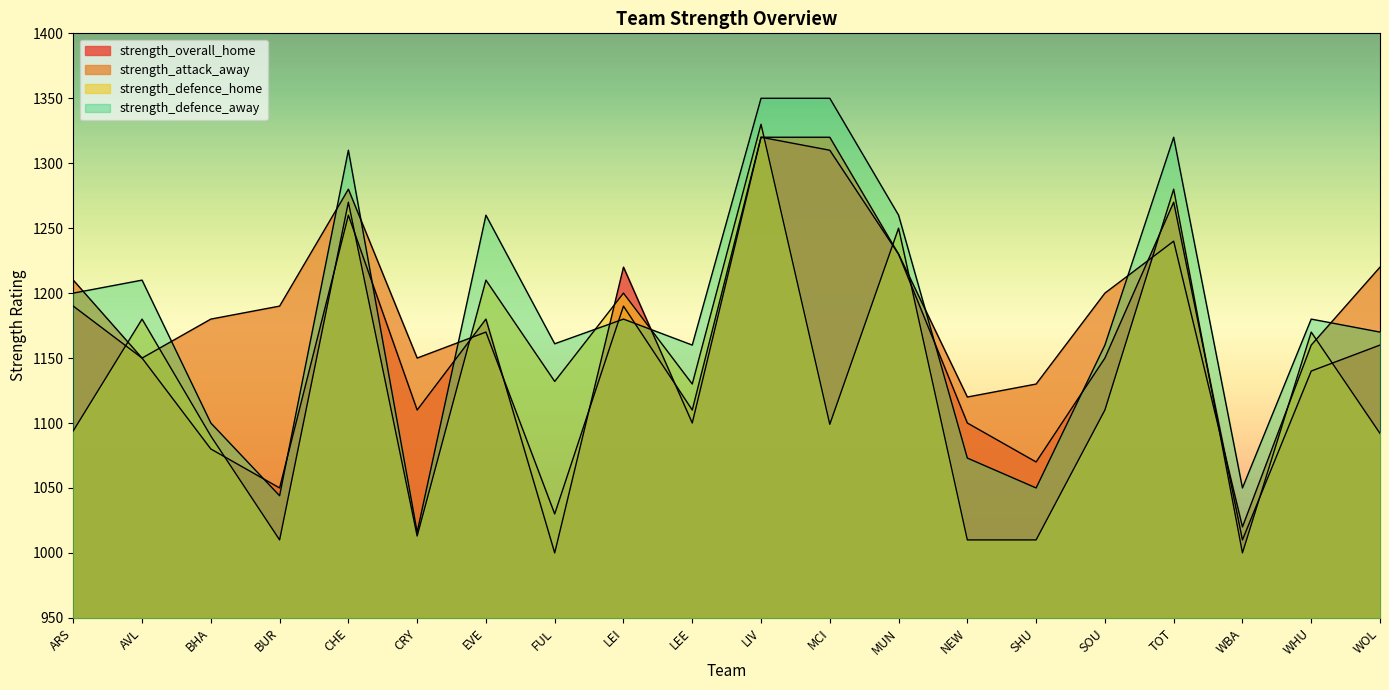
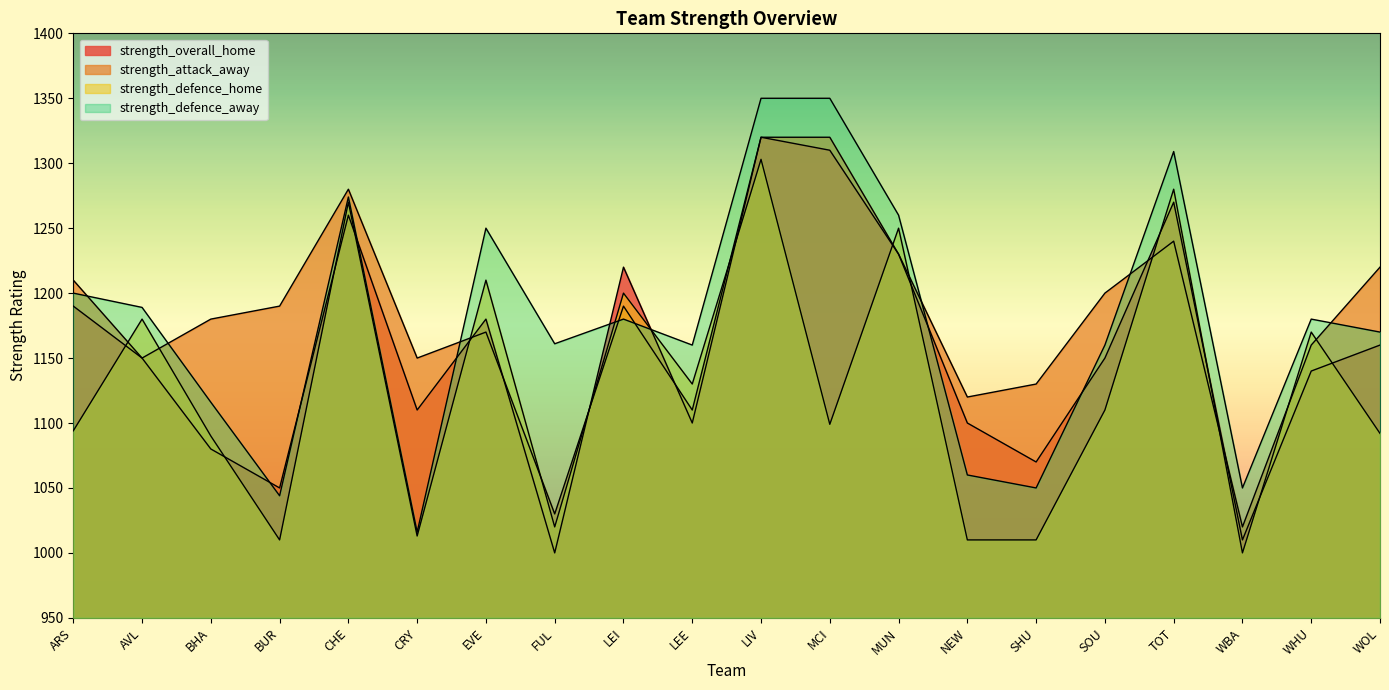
  {
    "strength_defence_home": {
      "ARS": 1094,
      "AVL": 1180,
      "BHA": 1090,
      "BUR": 1010,
      "CHE": 1270,
      "CRY": 1013,
      "EVE": 1210,
-     "FUL": 1132,
+     "FUL": 1020,
      "LEI": 1200,
      "LEE": 1130,
-     "LIV": 1330,
+     "LIV": 1303,
      "MCI": 1099,
      "MUN": 1250,
      "NEW": 1010,
      "SHU": 1010,
      "SOU": 1110,
      "TOT": 1280,
      "WBA": 1000,
      "WHU": 1170,
      "WOL": 1092
    },
    "strength_defence_away": {
      "ARS": 1200,
-     "AVL": 1210,
-     "BHA": 1100,
+     "AVL": 1189,
+     "BHA": 1116,
      "BUR": 1044,
-     "CHE": 1310,
+     "CHE": 1274,
      "CRY": 1016,
-     "EVE": 1260,
+     "EVE": 1250,
      "FUL": 1161,
      "LEI": 1180,
      "LEE": 1160,
      "LIV": 1350,
      "MCI": 1350,
      "MUN": 1260,
-     "NEW": 1073,
+     "NEW": 1060,
      "SHU": 1050,
      "SOU": 1160,
-     "TOT": 1320,
+     "TOT": 1309,
      "WBA": 1050,
      "WHU": 1180,
      "WOL": 1170
    }
  }
